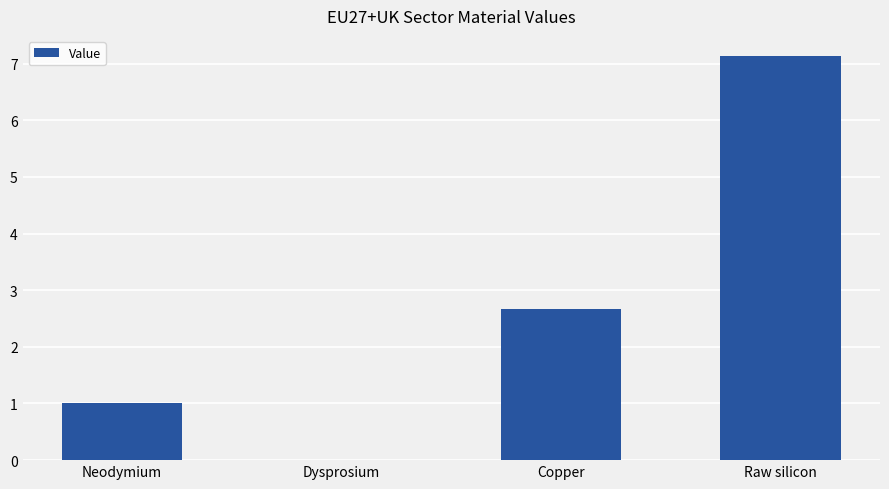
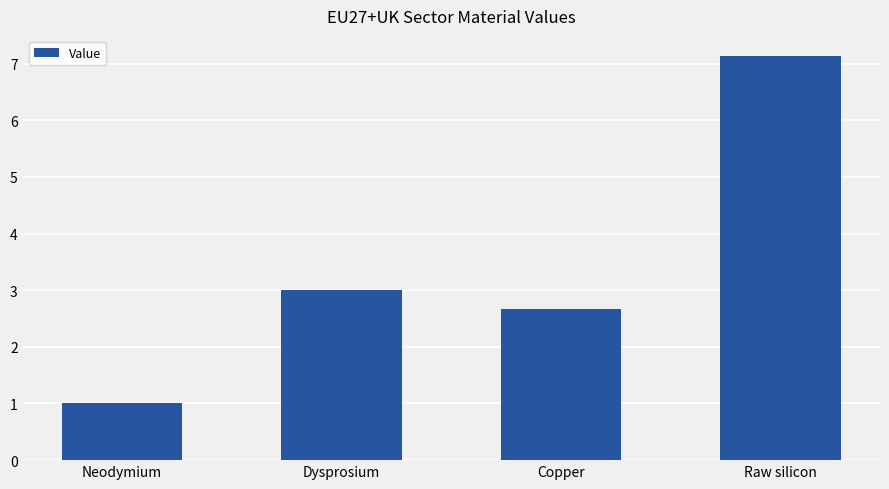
  {
    "Neodymium": 1,
-   "Dysprosium": 0,
+   "Dysprosium": 3,
    "Copper": 2.7,
    "Raw silicon": 7.1
  }
